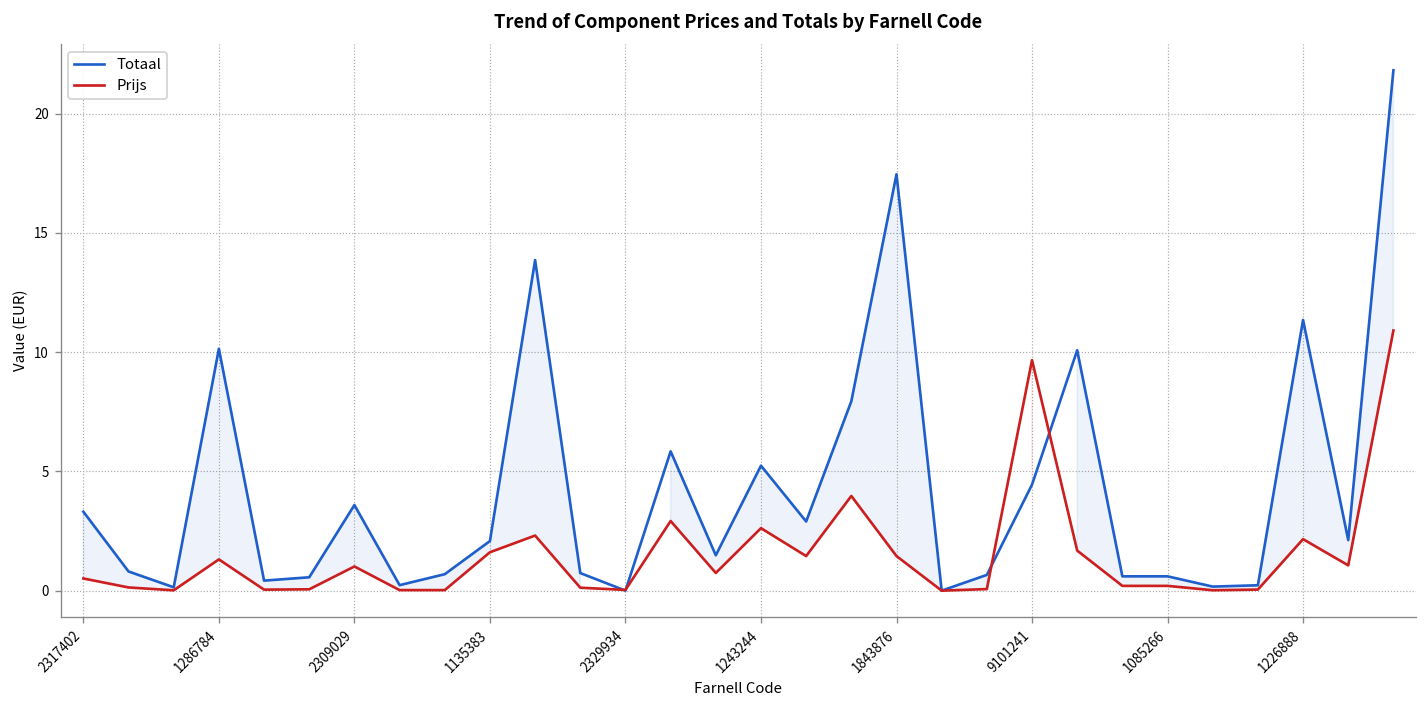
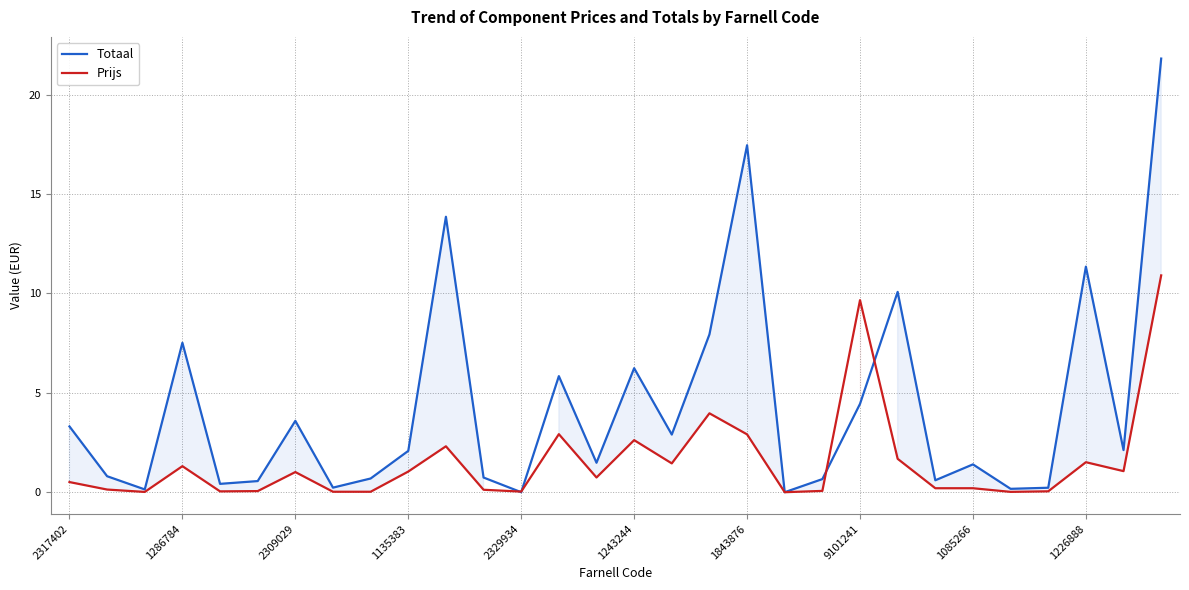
  {
    "Totaal": {
      "2317402": 3.3,
-     "1286784": 10.1,
+     "1286784": 7.5,
      "2309029": 3.6,
      "1135383": 2.1,
-     "1243244": 5.2,
+     "1243244": 6.2,
      "1843876": 17.5,
      "9101241": 4.4,
-     "1085266": 0.6,
+     "1085266": 1.4,
      "1226888": 11.4
    },
    "Prijs": {
      "2317402": 0.5,
      "1286784": 1.3,
      "2309029": 1.0,
-     "1135383": 1.6,
+     "1135383": 1.0,
      "1243244": 2.6,
-     "1843876": 1.5,
+     "1843876": 2.9,
      "9101241": 9.7,
      "1085266": 0.2,
-     "1226888": 2.2
+     "1226888": 1.5
    }
  }
